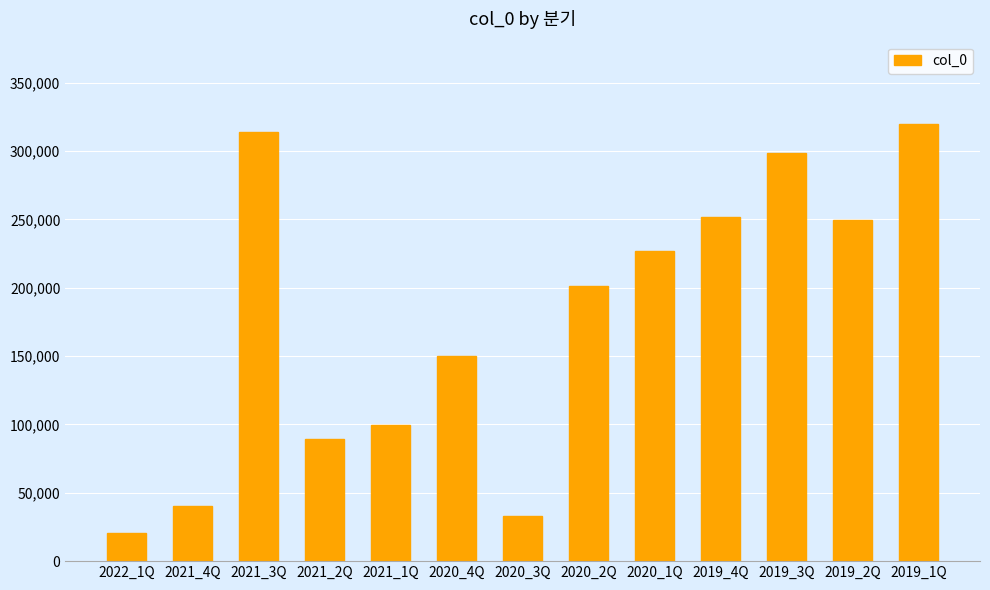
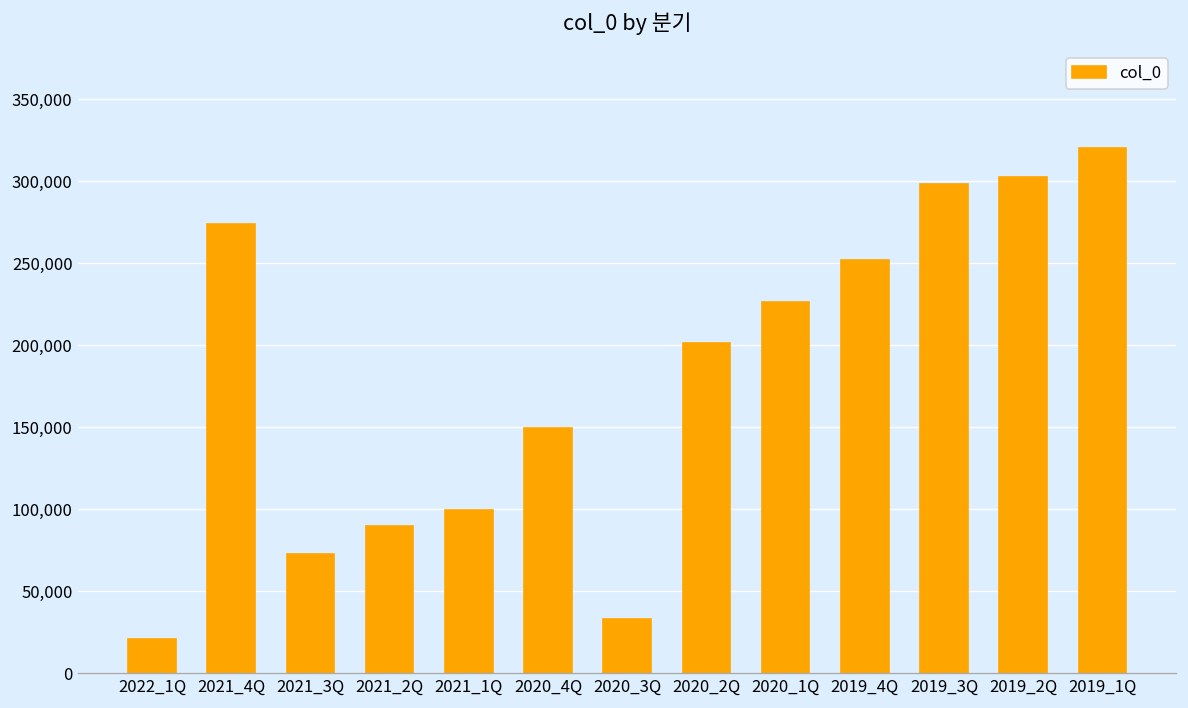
  {
    "2022_1Q": "21,000",
-   "2021_4Q": "40,000",
-   "2021_3Q": "314,000",
+   "2021_4Q": "274,000",
+   "2021_3Q": "73,000",
    "2021_2Q": "90,000",
    "2021_1Q": "100,000",
    "2020_4Q": "150,000",
    "2020_3Q": "33,000",
    "2020_2Q": "201,000",
    "2020_1Q": "227,000",
    "2019_4Q": "252,000",
    "2019_3Q": "298,000",
-   "2019_2Q": "249,000",
+   "2019_2Q": "303,000",
    "2019_1Q": "320,000"
  }
